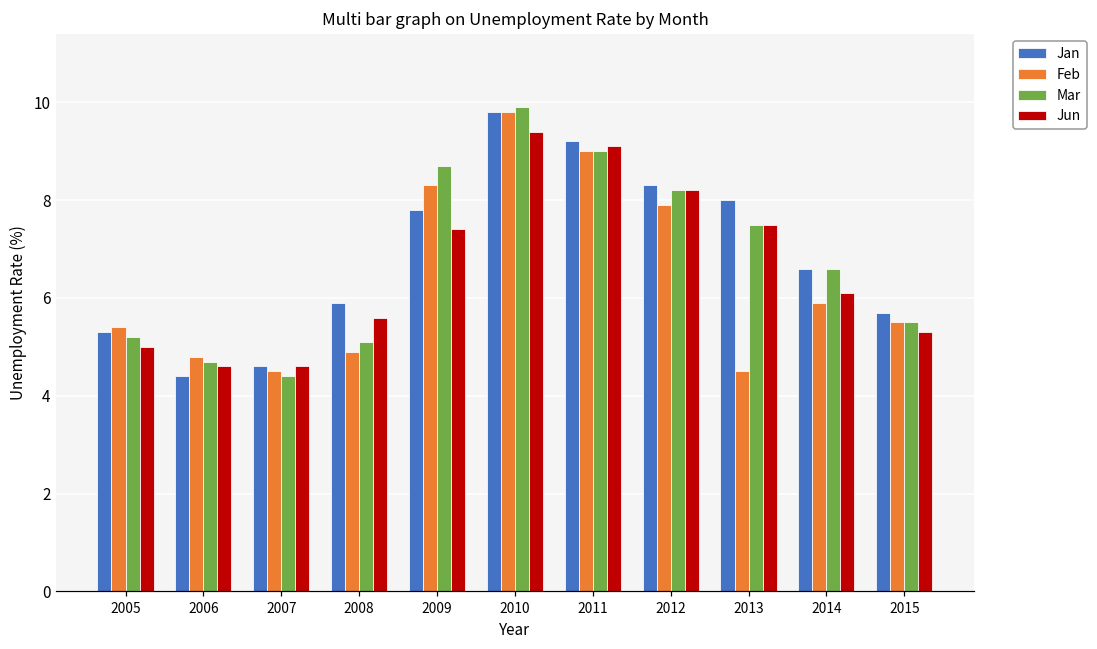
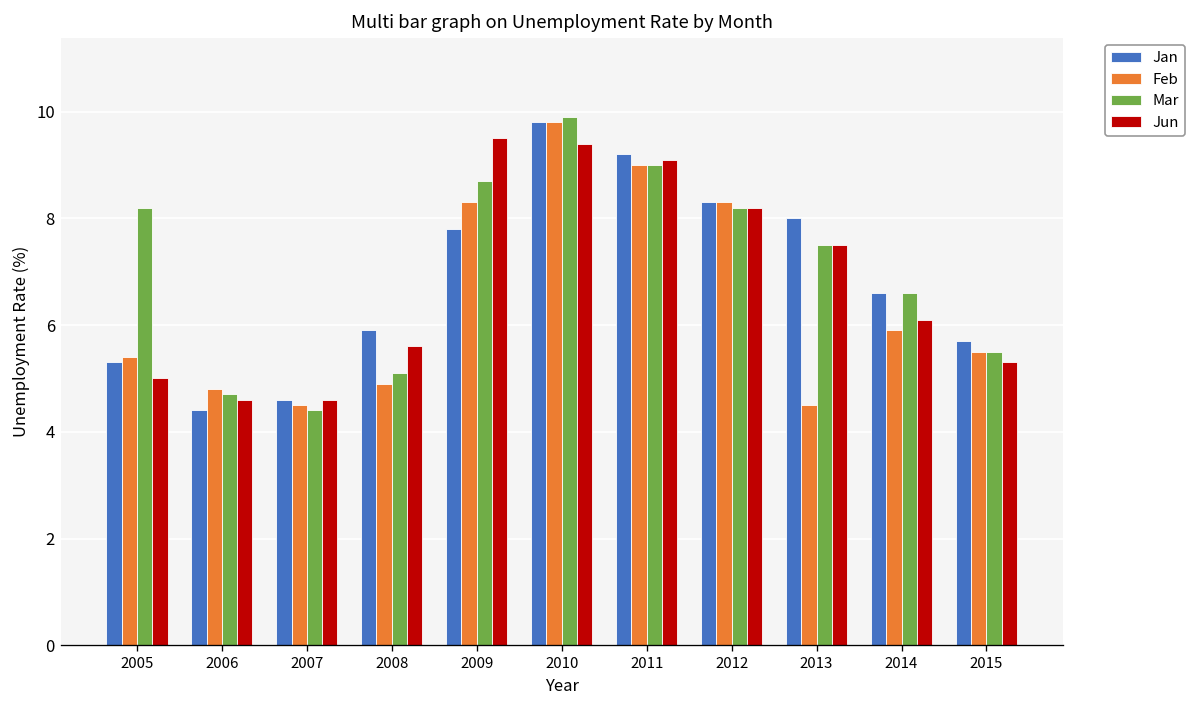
  {
    "Jan": {
      "2005": 5.3,
      "2006": 4.4,
      "2007": 4.6,
      "2008": 5.9,
      "2009": 7.8,
      "2010": 9.8,
      "2011": 9.2,
      "2012": 8.3,
      "2013": 8.0,
      "2014": 6.6,
      "2015": 5.7
    },
    "Feb": {
      "2005": 5.4,
      "2006": 4.8,
      "2007": 4.5,
      "2008": 4.9,
      "2009": 8.3,
      "2010": 9.8,
      "2011": 9.0,
-     "2012": 7.9,
+     "2012": 8.3,
      "2013": 4.5,
      "2014": 5.9,
      "2015": 5.5
    },
    "Mar": {
-     "2005": 5.2,
+     "2005": 8.2,
      "2006": 4.7,
      "2007": 4.4,
      "2008": 5.1,
      "2009": 8.7,
      "2010": 9.9,
      "2011": 9.0,
      "2012": 8.2,
      "2013": 7.5,
      "2014": 6.6,
      "2015": 5.5
    },
    "Jun": {
      "2005": 5.0,
      "2006": 4.6,
      "2007": 4.6,
      "2008": 5.6,
-     "2009": 7.4,
+     "2009": 9.5,
      "2010": 9.4,
      "2011": 9.1,
      "2012": 8.2,
      "2013": 7.5,
      "2014": 6.1,
      "2015": 5.3
    }
  }
